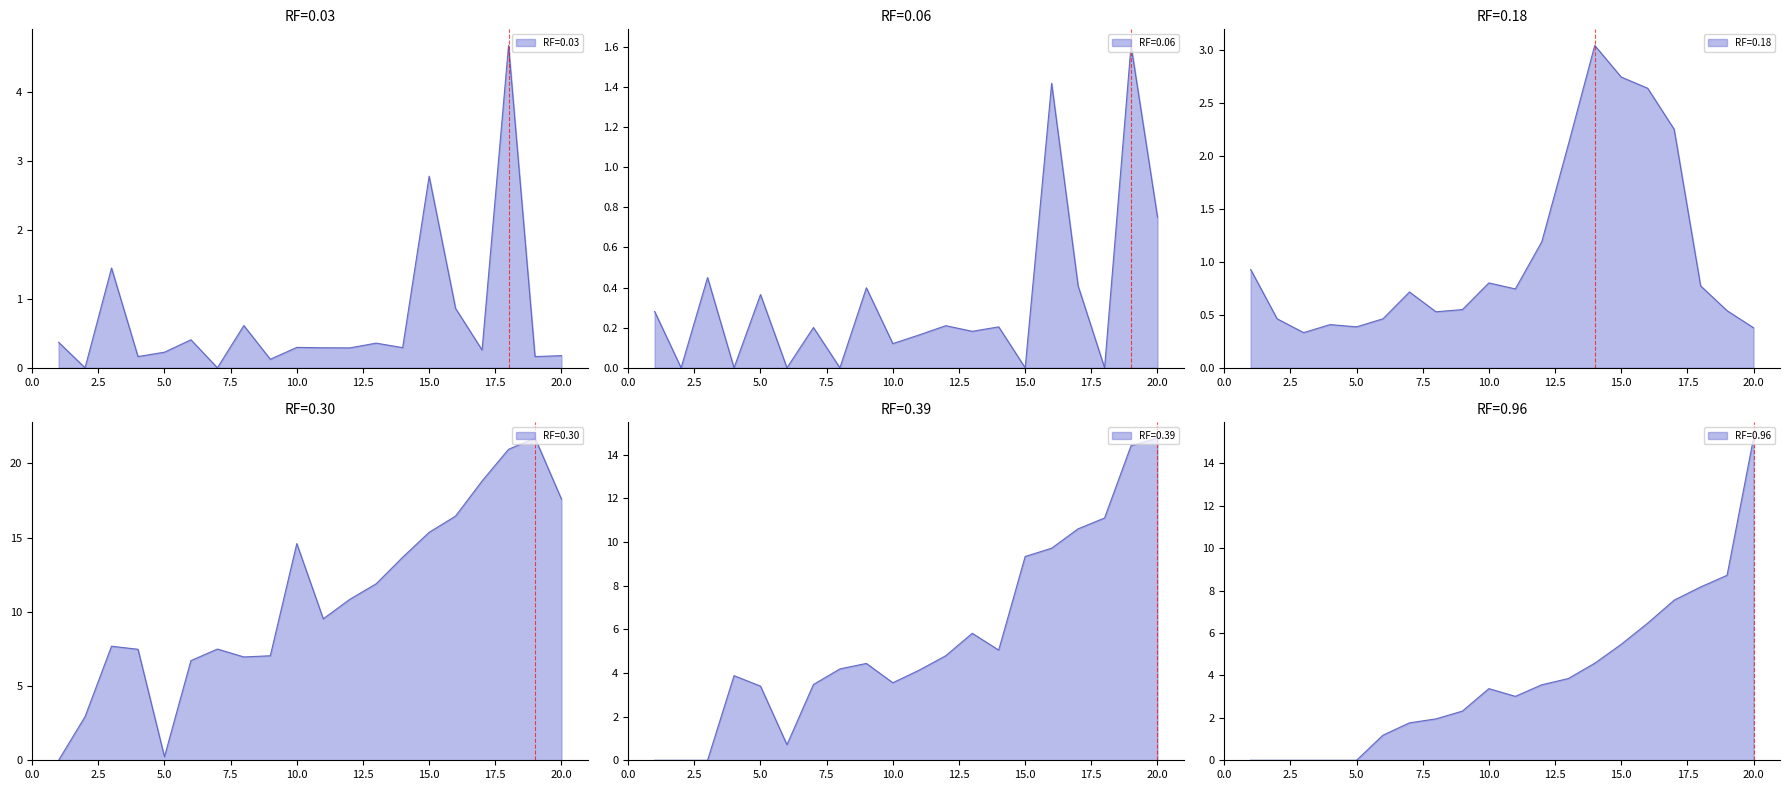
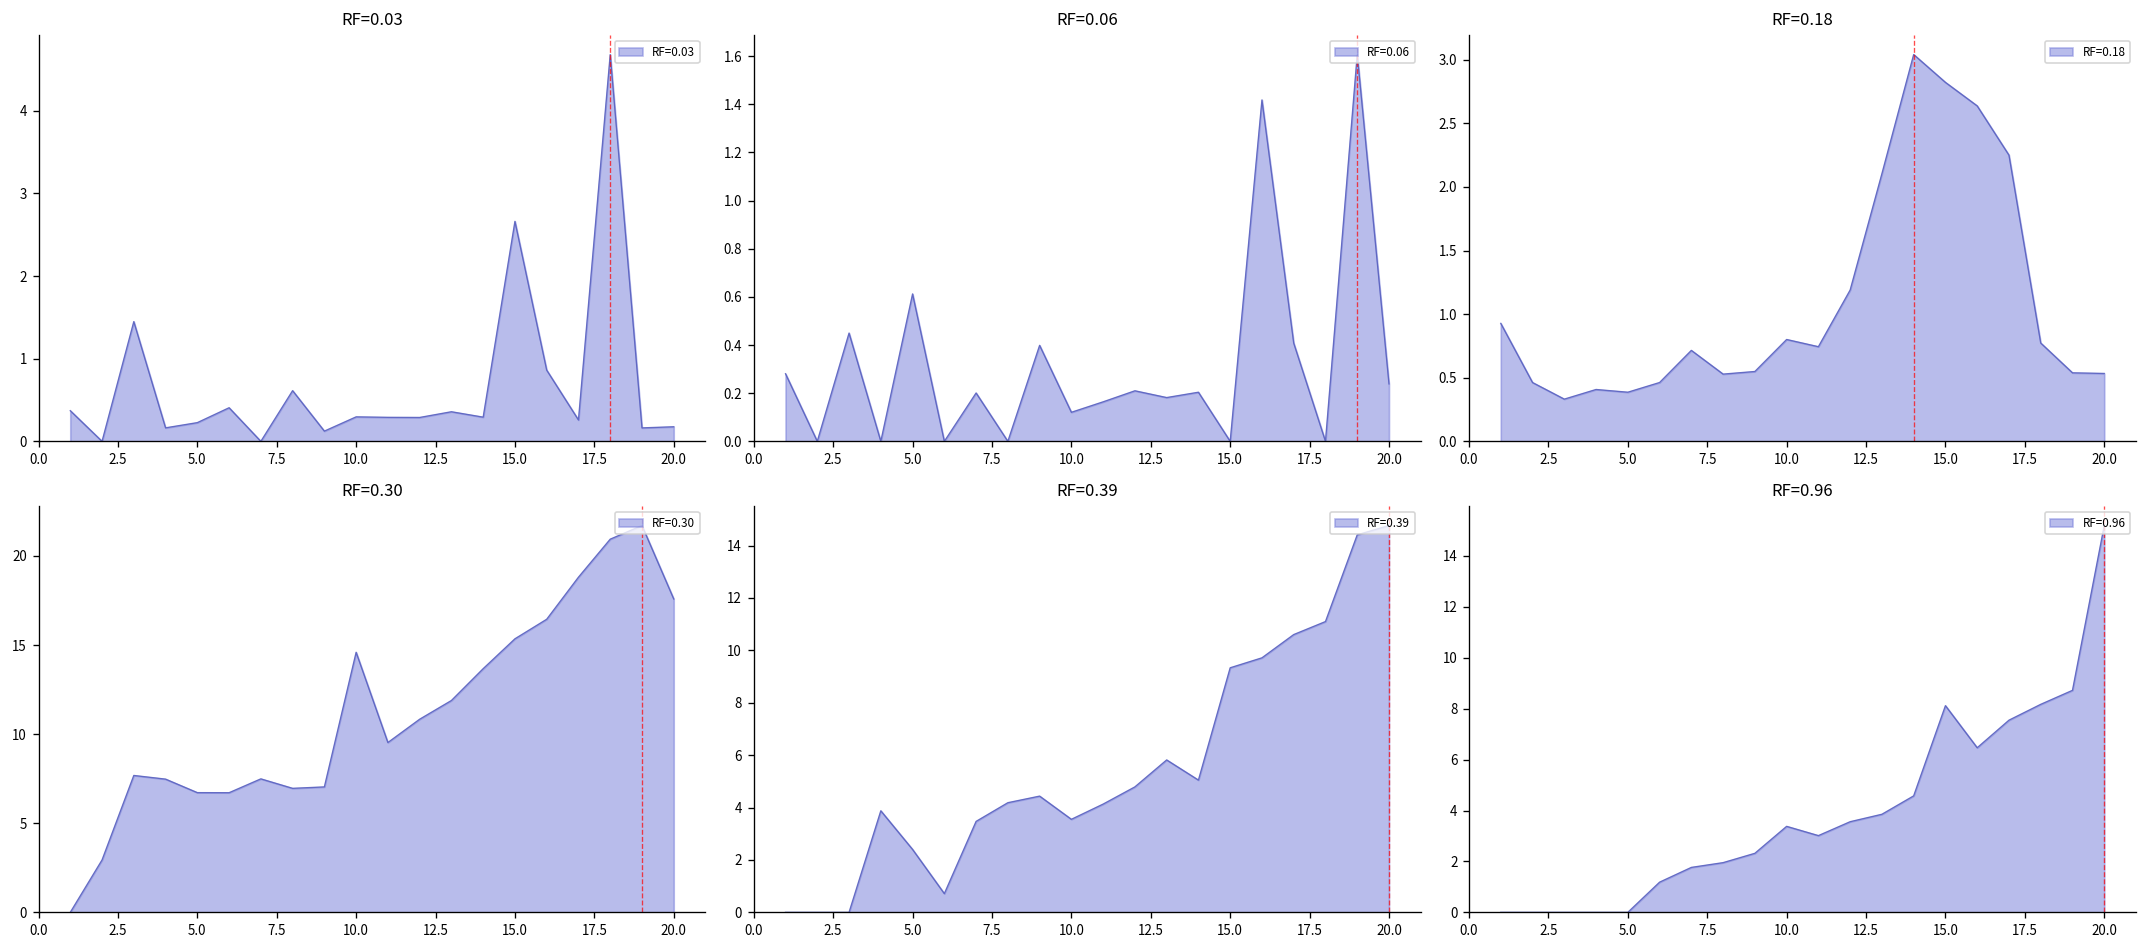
  {
    "RF=0.03": {
      "5.0": 0.2,
      "10.0": 0.3,
-     "15.0": 2.8,
+     "15.0": 2.7,
      "20.0": 0.2
    },
    "RF=0.06": {
-     "5.0": 0.36,
+     "5.0": 0.61,
      "10.0": 0.12,
      "15.0": 0.00,
-     "20.0": 0.75
+     "20.0": 0.24
    },
    "RF=0.18": {
      "5.0": 0.39,
      "10.0": 0.80,
-     "15.0": 2.74,
-     "20.0": 0.38
+     "15.0": 2.82,
+     "20.0": 0.53
    },
    "RF=0.30": {
-     "5.0": 0.2,
+     "5.0": 6.7,
      "10.0": 14.6,
      "15.0": 15.3,
      "20.0": 17.6
    },
    "RF=0.39": {
-     "5.0": 3.4,
+     "5.0": 2.4,
      "10.0": 3.6,
      "15.0": 9.3
    },
    "RF=0.96": {
      "5.0": 0.0,
      "10.0": 3.4,
-     "15.0": 5.5
+     "15.0": 8.1
    }
  }
